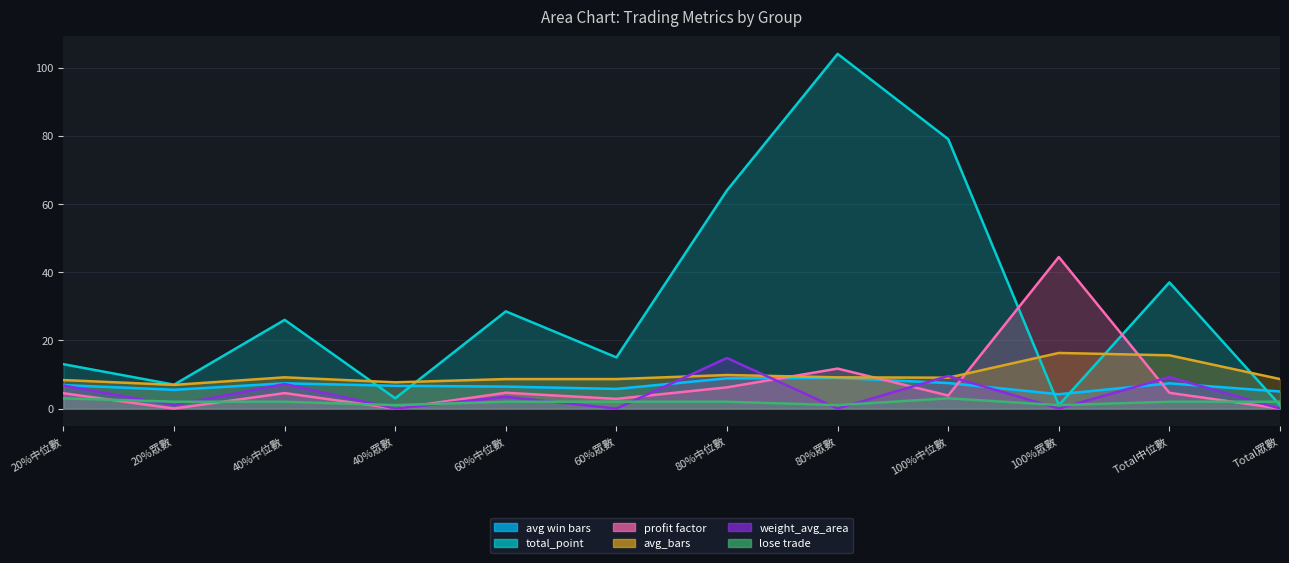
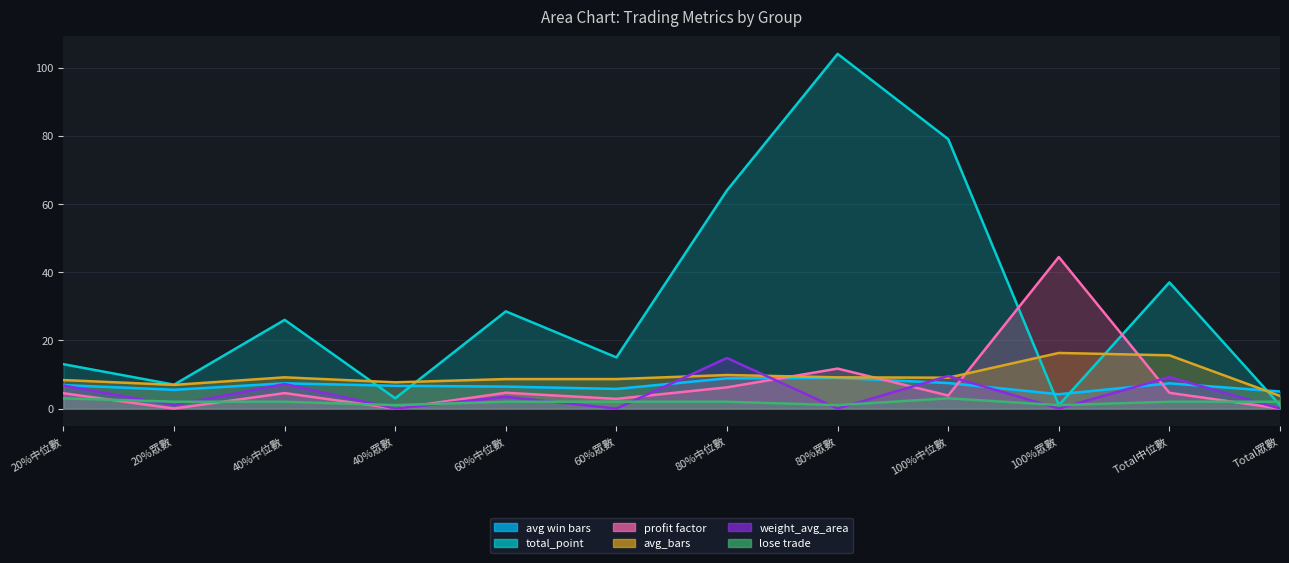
  {
    "avg_bars": {
      "20%中位數": 8,
      "40%中位數": 9,
      "40%眾數": 8,
      "60%中位數": 9,
      "60%眾數": 9,
      "80%中位數": 10,
      "100%眾數": 16,
      "Total中位數": 16,
-     "Total眾數": 9
+     "Total眾數": 4
    }
  }
